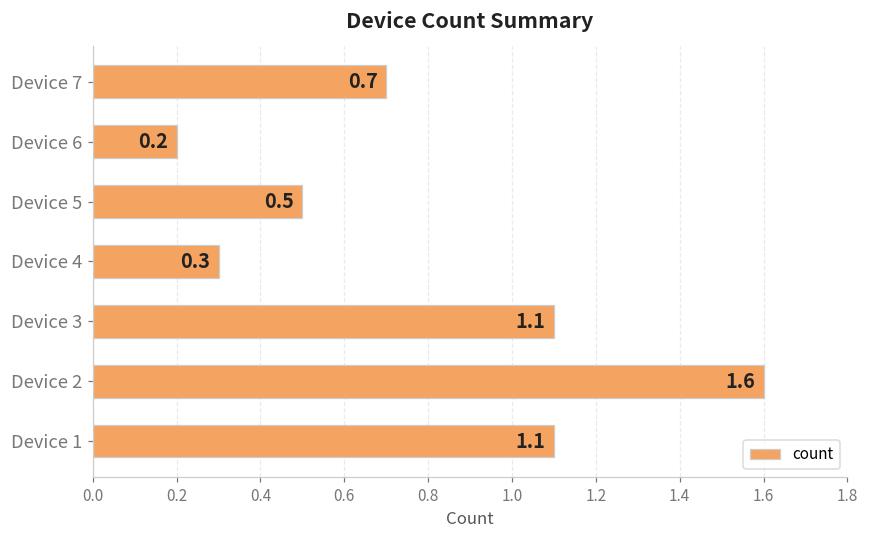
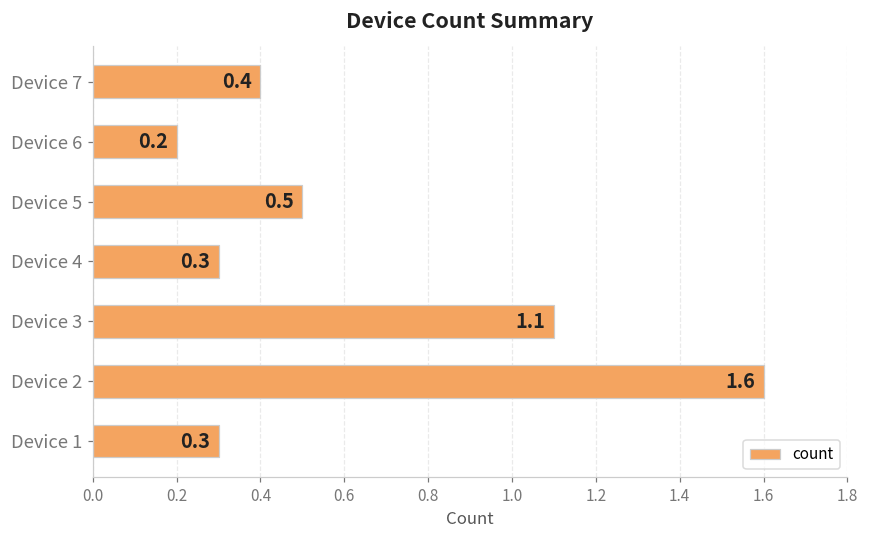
  {
-   "Device 7": 0.7,
+   "Device 7": 0.4,
    "Device 6": 0.2,
    "Device 5": 0.5,
    "Device 4": 0.3,
    "Device 3": 1.1,
    "Device 2": 1.6,
-   "Device 1": 1.1
+   "Device 1": 0.3
  }
